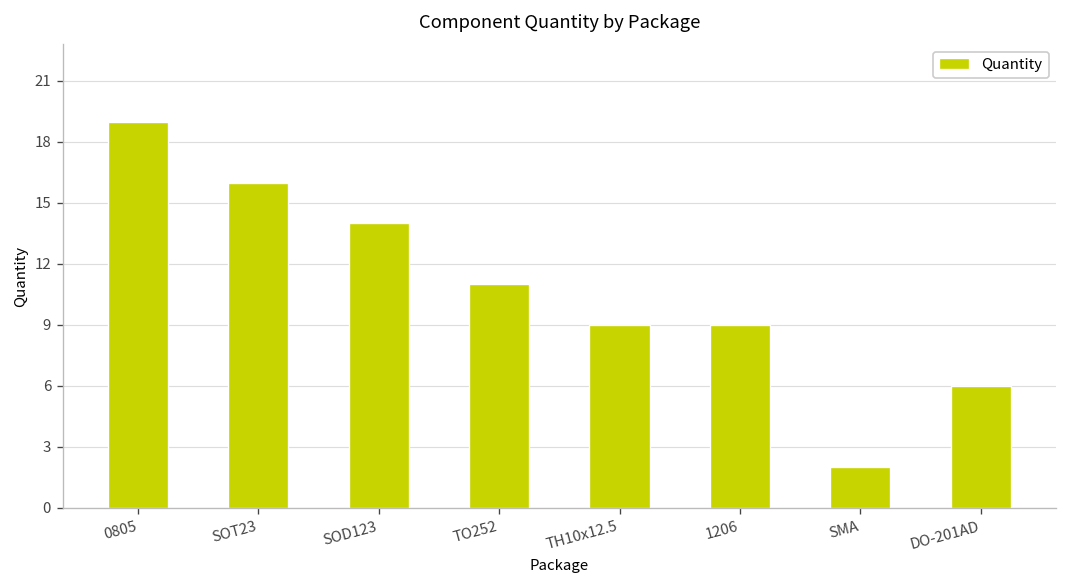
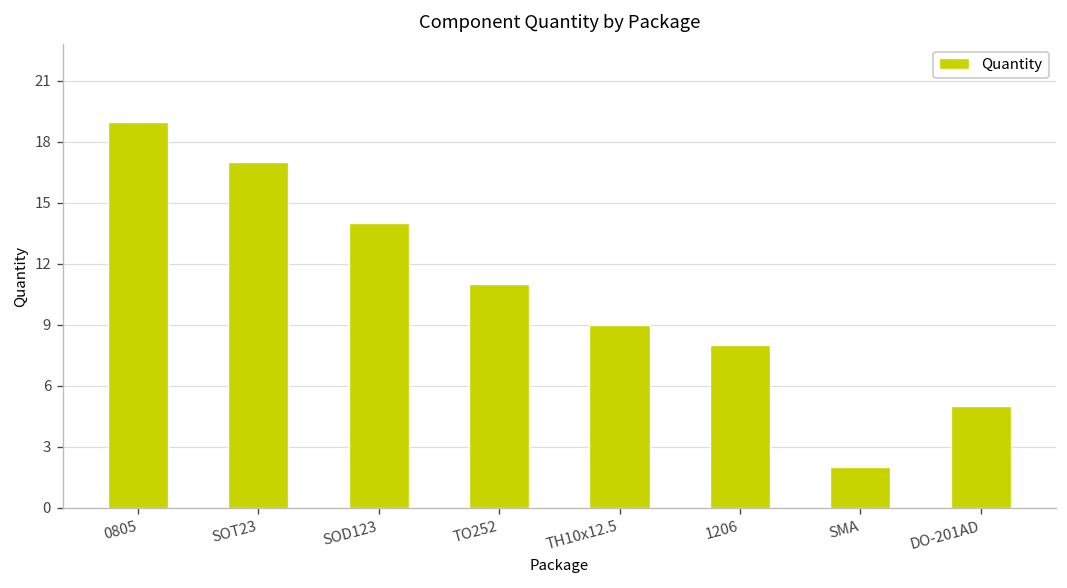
  {
    "0805": 19,
-   "SOT23": 16,
+   "SOT23": 17,
    "SOD123": 14,
    "TO252": 11,
    "TH10x12.5": 9,
-   "1206": 9,
+   "1206": 8,
    "SMA": 2,
-   "DO-201AD": 6
+   "DO-201AD": 5
  }
